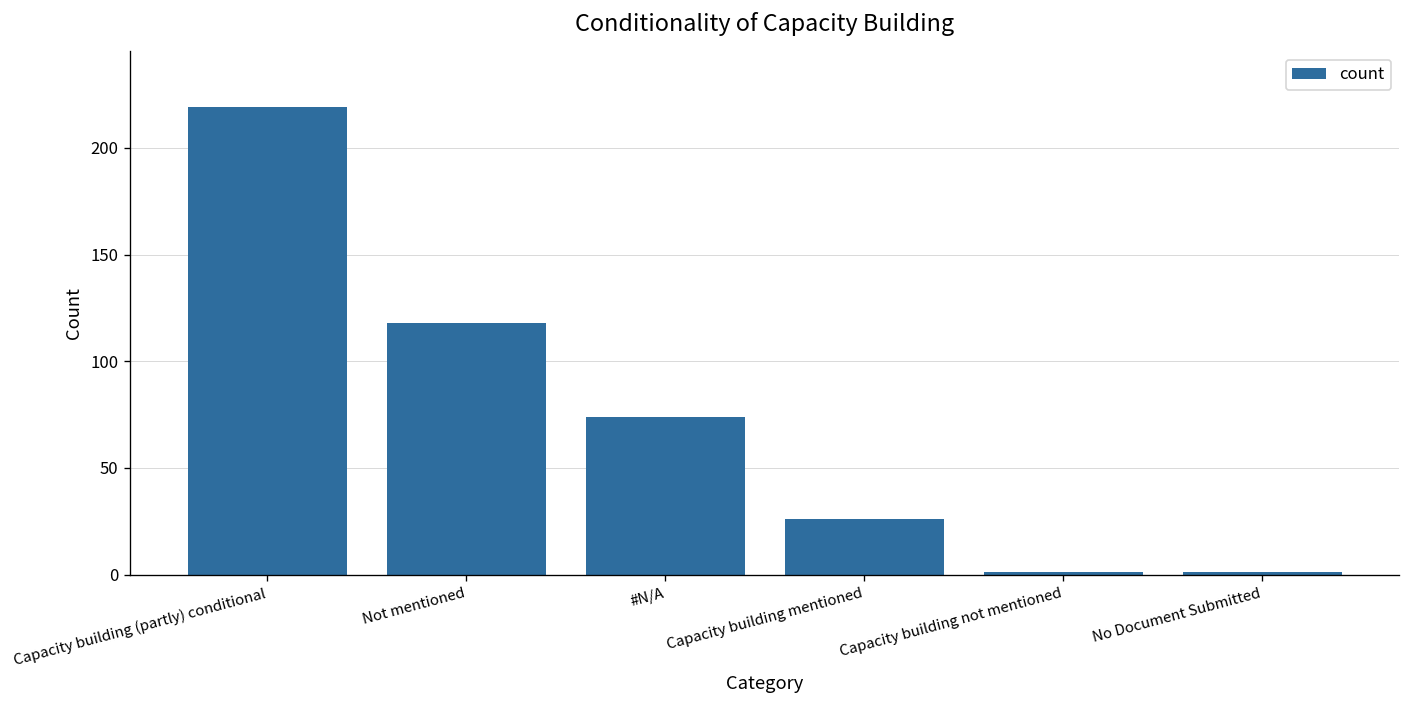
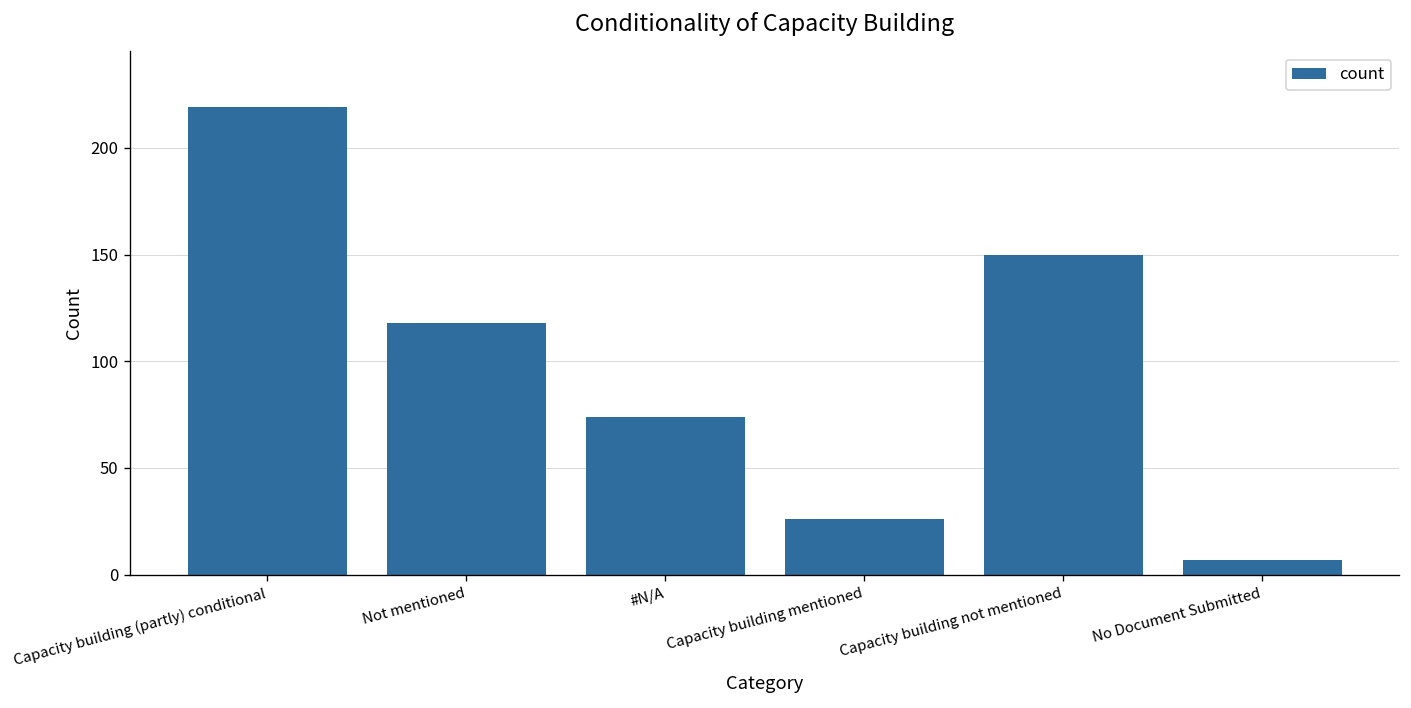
  {
    "Capacity building (partly) conditional": 219,
    "Not mentioned": 118,
    "#N/A": 74,
    "Capacity building mentioned": 26,
-   "Capacity building not mentioned": 1,
-   "No Document Submitted": 1
+   "Capacity building not mentioned": 150,
+   "No Document Submitted": 7
  }
